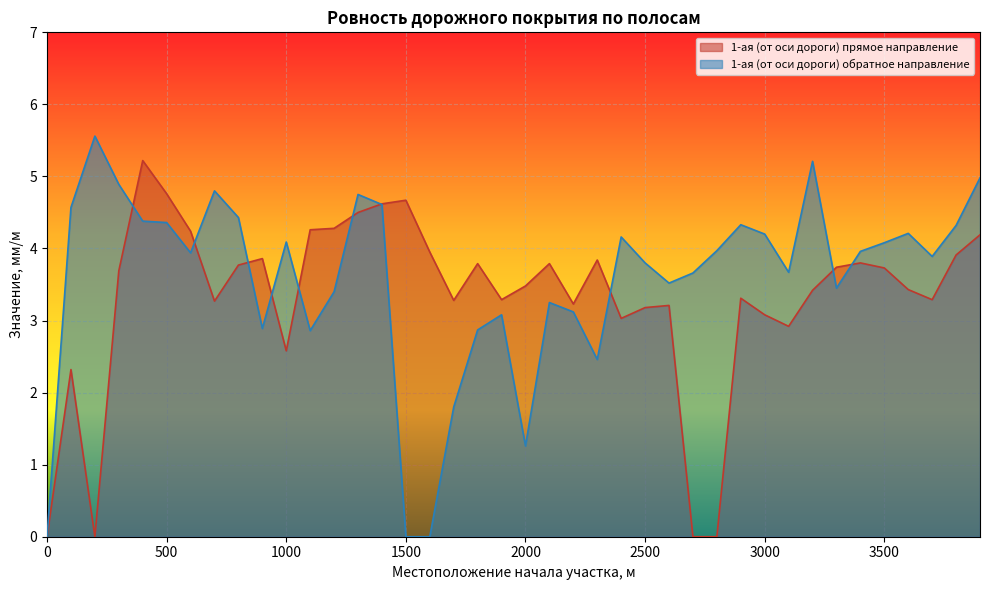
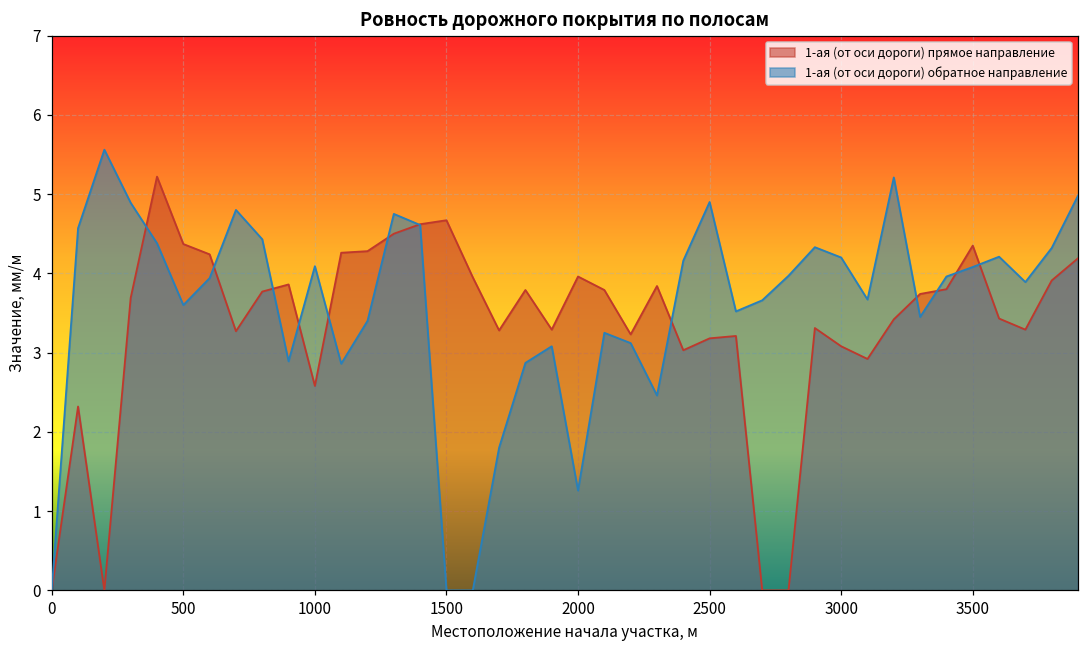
  {
    "1-ая (от оси дороги) прямое направление": {
-     "500": 4.8,
+     "500": 4.4,
      "1000": 2.6,
      "1500": 4.7,
-     "2000": 3.5,
+     "2000": 4.0,
      "2500": 3.2,
      "3000": 3.1,
-     "3500": 3.7
+     "3500": 4.4
    },
    "1-ая (от оси дороги) обратное направление": {
-     "500": 4.4,
+     "500": 3.6,
      "1000": 4.1,
      "1500": 0.0,
      "2000": 1.3,
-     "2500": 3.8,
+     "2500": 4.9,
      "3000": 4.2,
      "3500": 4.1
    }
  }
